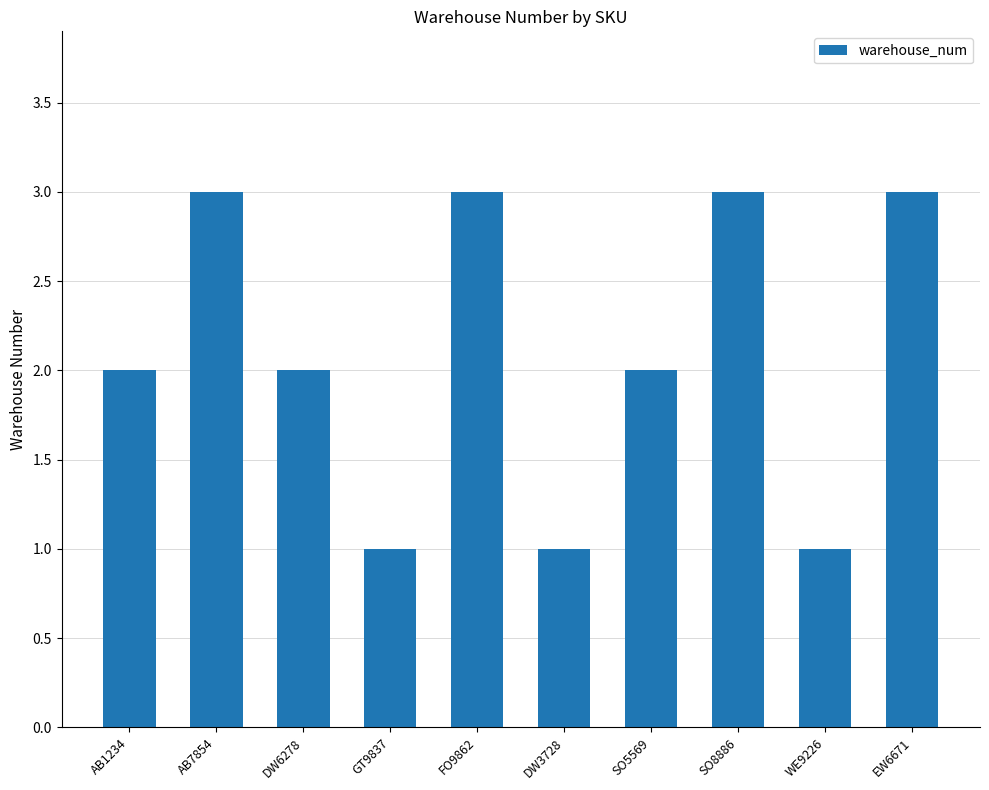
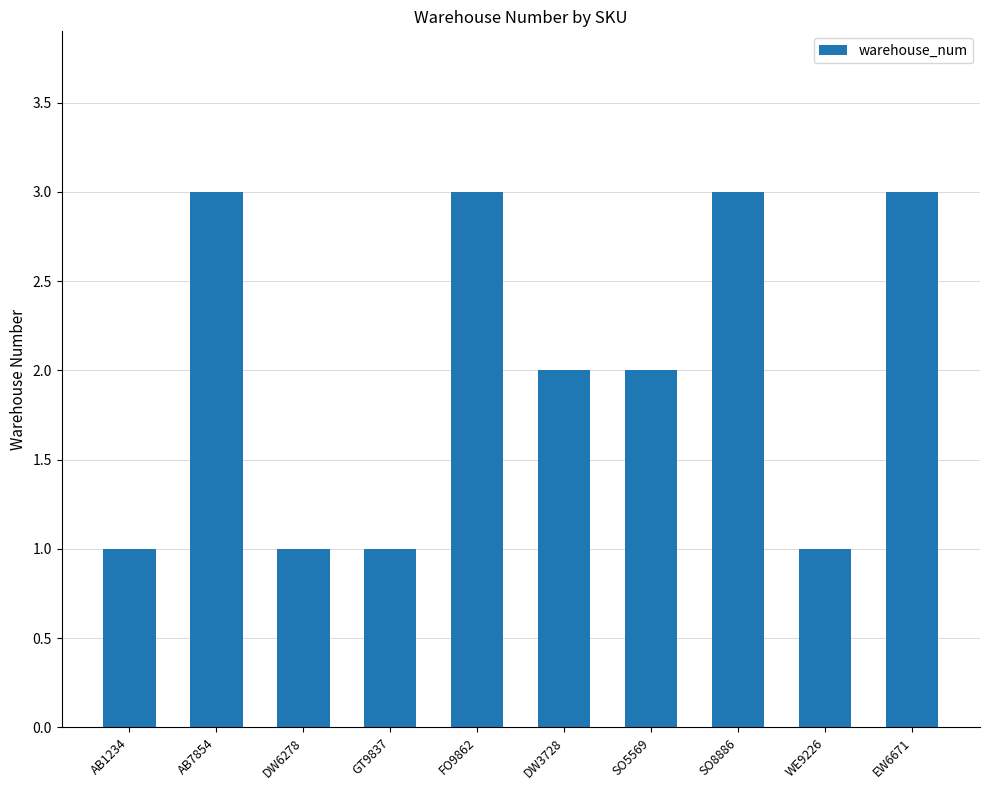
  {
-   "AB1234": 2,
+   "AB1234": 1,
    "AB7854": 3,
-   "DW6278": 2,
+   "DW6278": 1,
    "GT9837": 1,
    "FO9862": 3,
-   "DW3728": 1,
+   "DW3728": 2,
    "SO5569": 2,
    "SO8886": 3,
    "WE9226": 1,
    "EW6671": 3
  }
